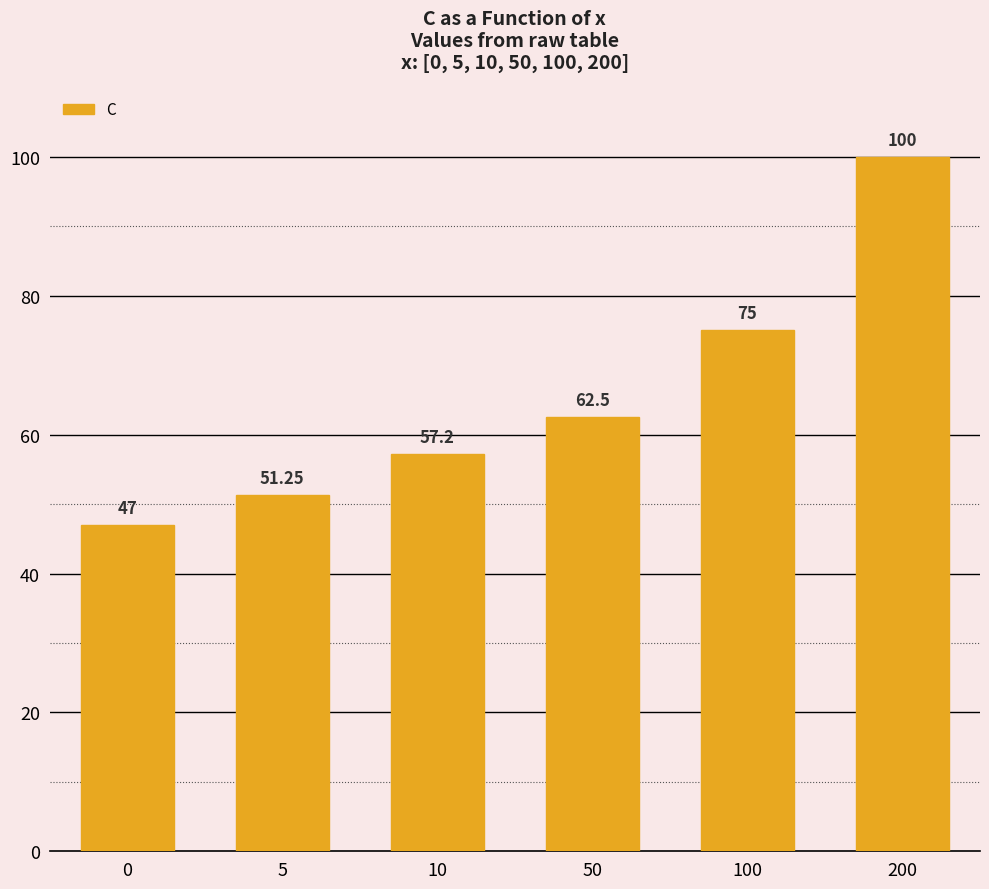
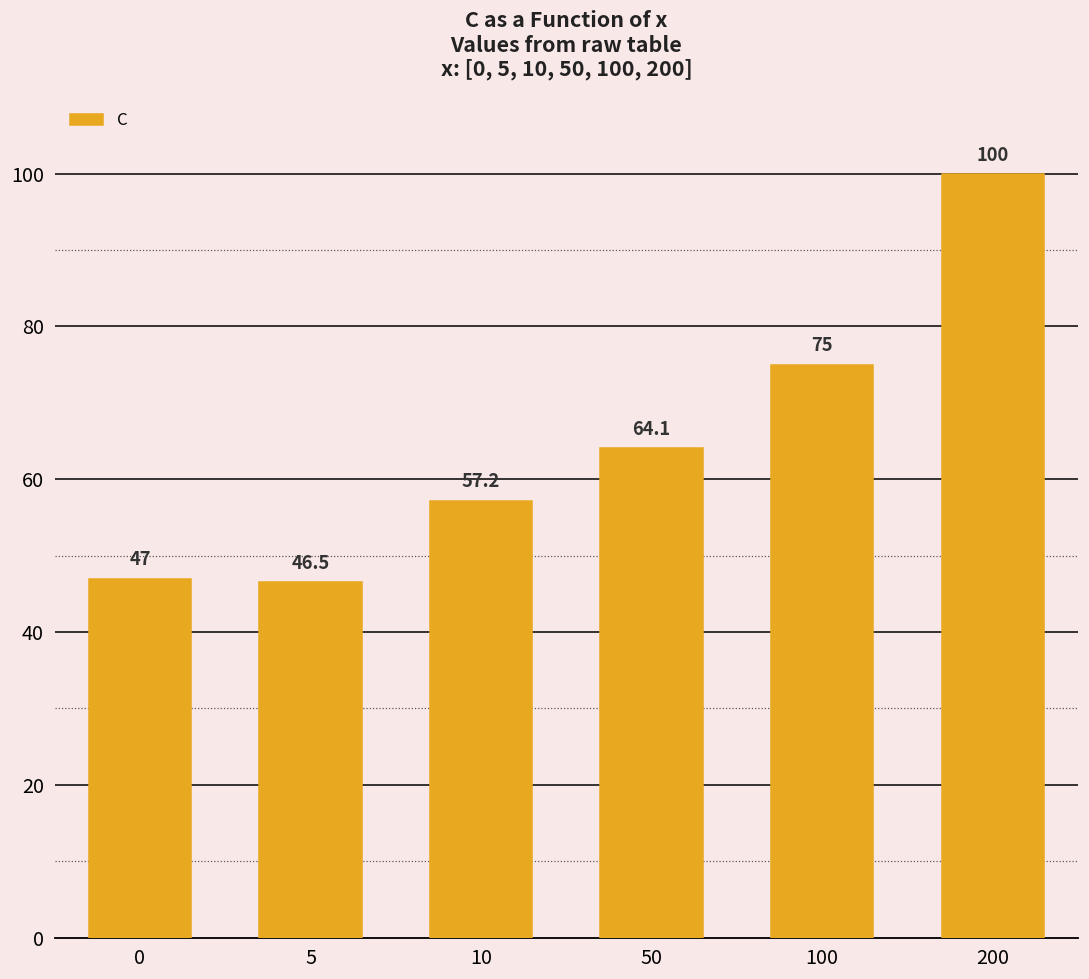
  {
    "0": 47,
-   "5": 51.25,
+   "5": 46.5,
    "10": 57.2,
-   "50": 62.5,
+   "50": 64.1,
    "100": 75,
    "200": 100
  }
